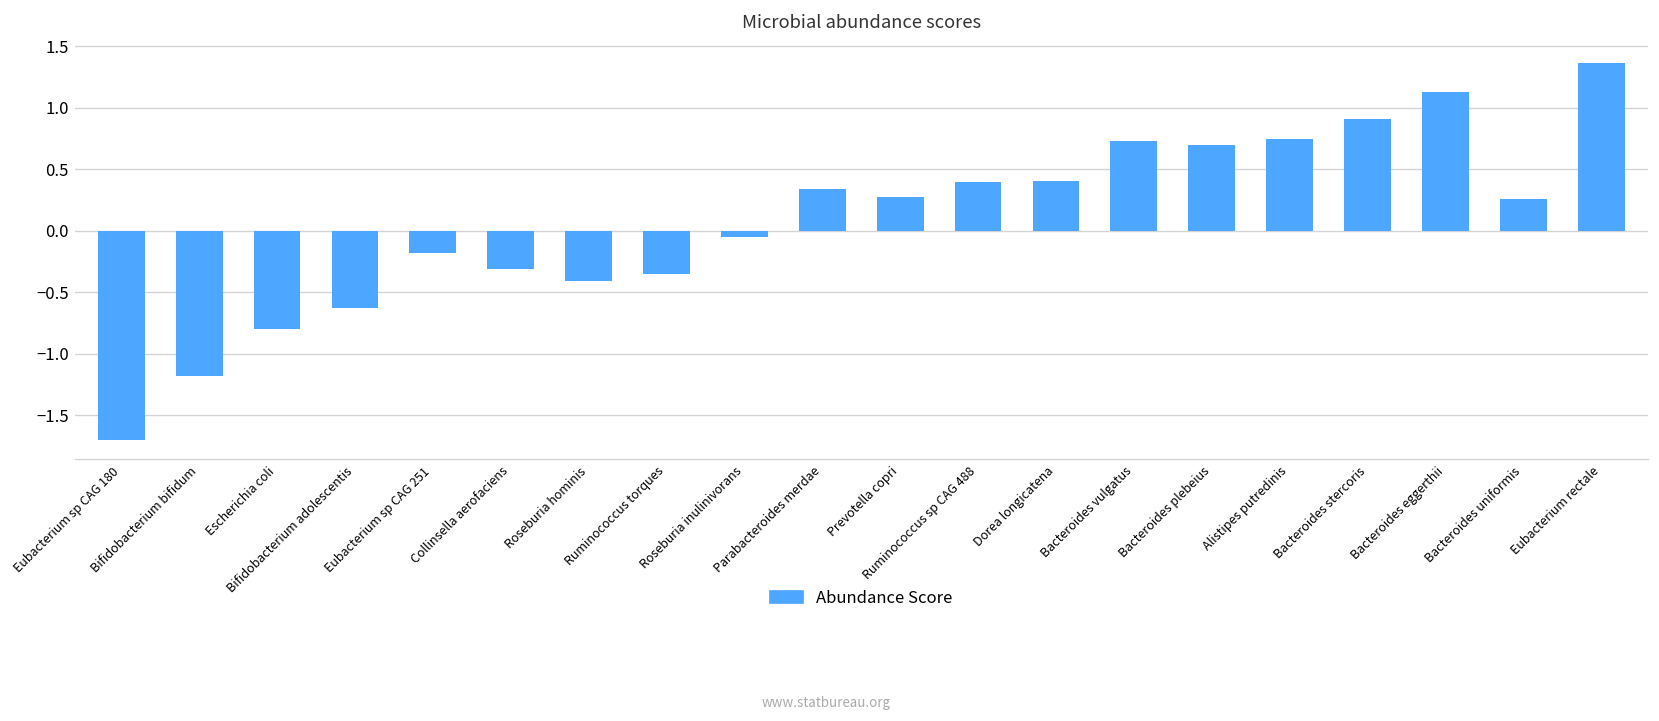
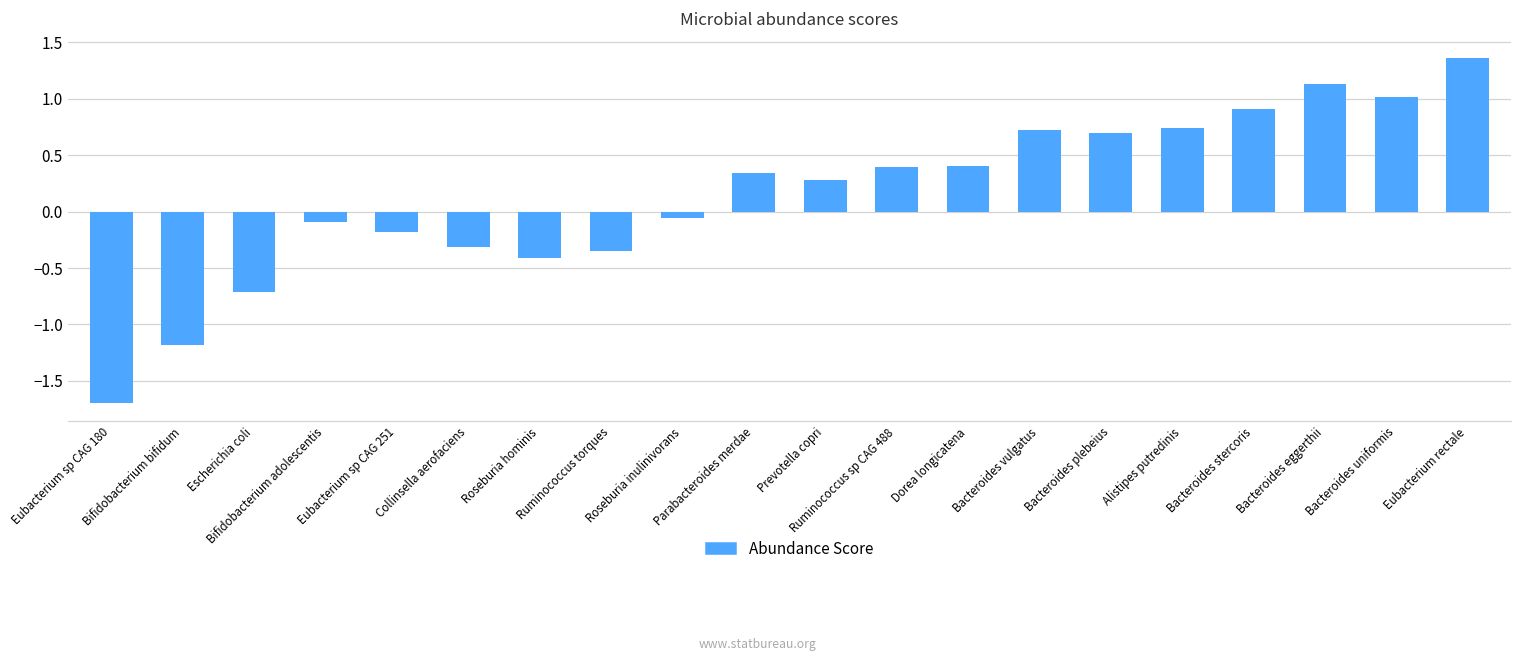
  {
    "Eubacterium sp CAG 180": -1.70,
    "Bifidobacterium bifidum": -1.18,
-   "Escherichia coli": -0.80,
-   "Bifidobacterium adolescentis": -0.62,
+   "Escherichia coli": -0.71,
+   "Bifidobacterium adolescentis": -0.10,
    "Eubacterium sp CAG 251": -0.18,
    "Collinsella aerofaciens": -0.31,
    "Roseburia hominis": -0.41,
    "Ruminococcus torques": -0.35,
    "Roseburia inulinivorans": -0.05,
    "Parabacteroides merdae": 0.34,
    "Prevotella copri": 0.28,
    "Ruminococcus sp CAG 488": 0.39,
    "Dorea longicatena": 0.41,
    "Bacteroides vulgatus": 0.73,
    "Bacteroides plebeius": 0.70,
    "Alistipes putredinis": 0.74,
    "Bacteroides stercoris": 0.91,
    "Bacteroides eggerthii": 1.13,
-   "Bacteroides uniformis": 0.26,
+   "Bacteroides uniformis": 1.02,
    "Eubacterium rectale": 1.36
  }
